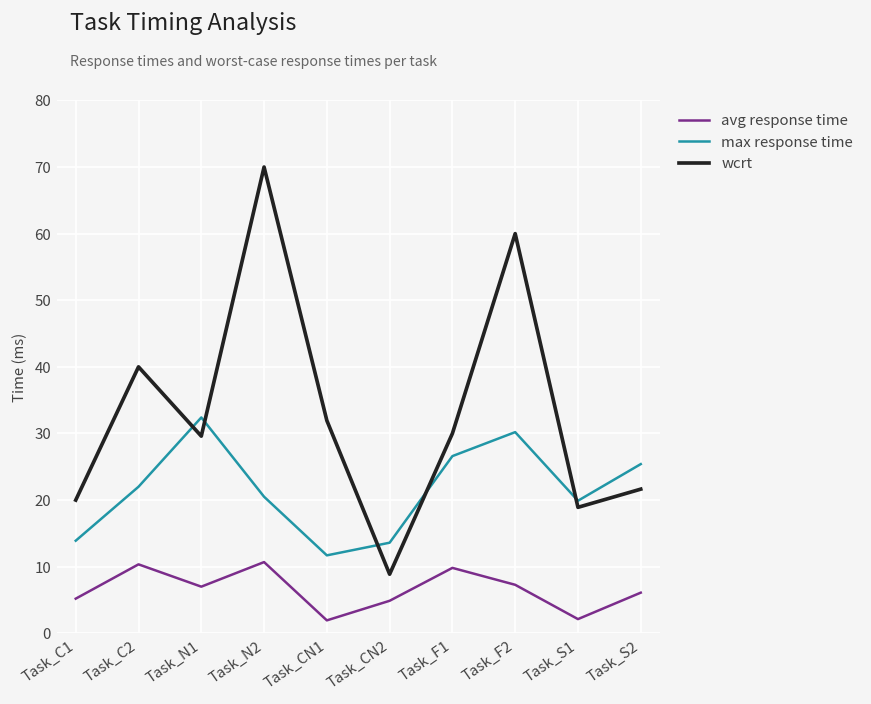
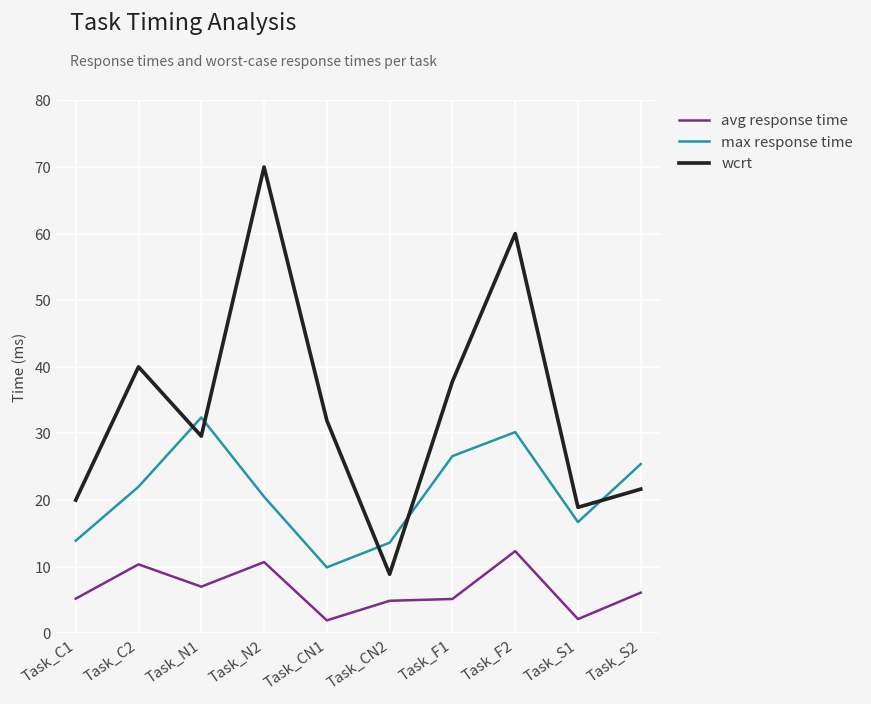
  {
    "avg response time": {
      "Task_C1": 5,
      "Task_C2": 10,
      "Task_N1": 7,
      "Task_N2": 11,
      "Task_CN1": 2,
      "Task_CN2": 5,
-     "Task_F1": 10,
-     "Task_F2": 7,
+     "Task_F1": 5,
+     "Task_F2": 12,
      "Task_S1": 2,
      "Task_S2": 6
    },
    "max response time": {
      "Task_C1": 14,
      "Task_C2": 22,
      "Task_N1": 32,
      "Task_N2": 21,
-     "Task_CN1": 12,
+     "Task_CN1": 10,
      "Task_CN2": 14,
      "Task_F1": 27,
      "Task_F2": 30,
-     "Task_S1": 20,
+     "Task_S1": 17,
      "Task_S2": 25
    },
    "wcrt": {
      "Task_C1": 20,
      "Task_C2": 40,
      "Task_N1": 30,
      "Task_N2": 70,
      "Task_CN1": 32,
      "Task_CN2": 9,
-     "Task_F1": 30,
+     "Task_F1": 38,
      "Task_F2": 60,
      "Task_S1": 19,
      "Task_S2": 22
    }
  }
